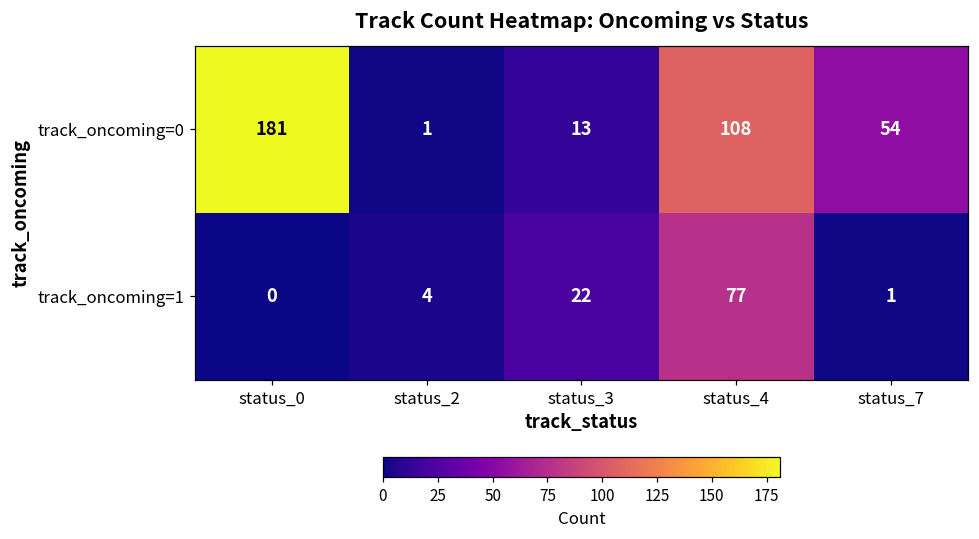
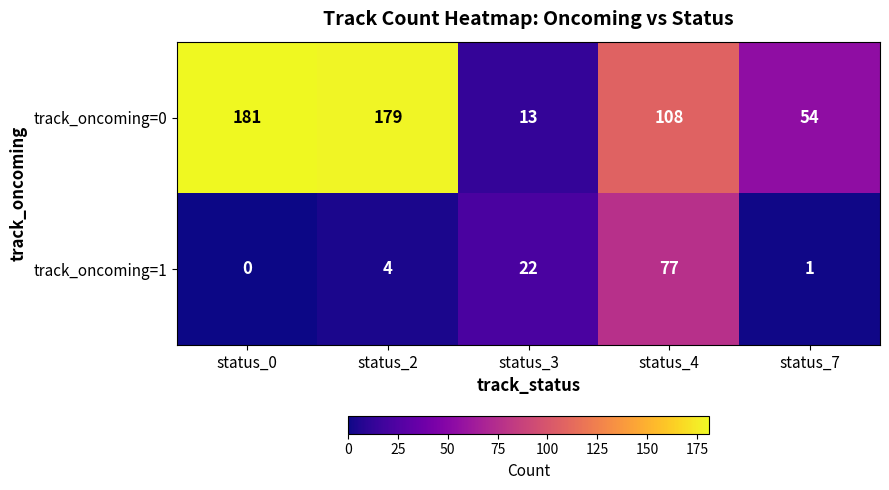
  {
    "track_oncoming=0": {
      "status_0": 181,
-     "status_2": 1,
+     "status_2": 179,
      "status_3": 13,
      "status_4": 108,
      "status_7": 54
    },
    "track_oncoming=1": {
      "status_0": 0,
      "status_2": 4,
      "status_3": 22,
      "status_4": 77,
      "status_7": 1
    }
  }
